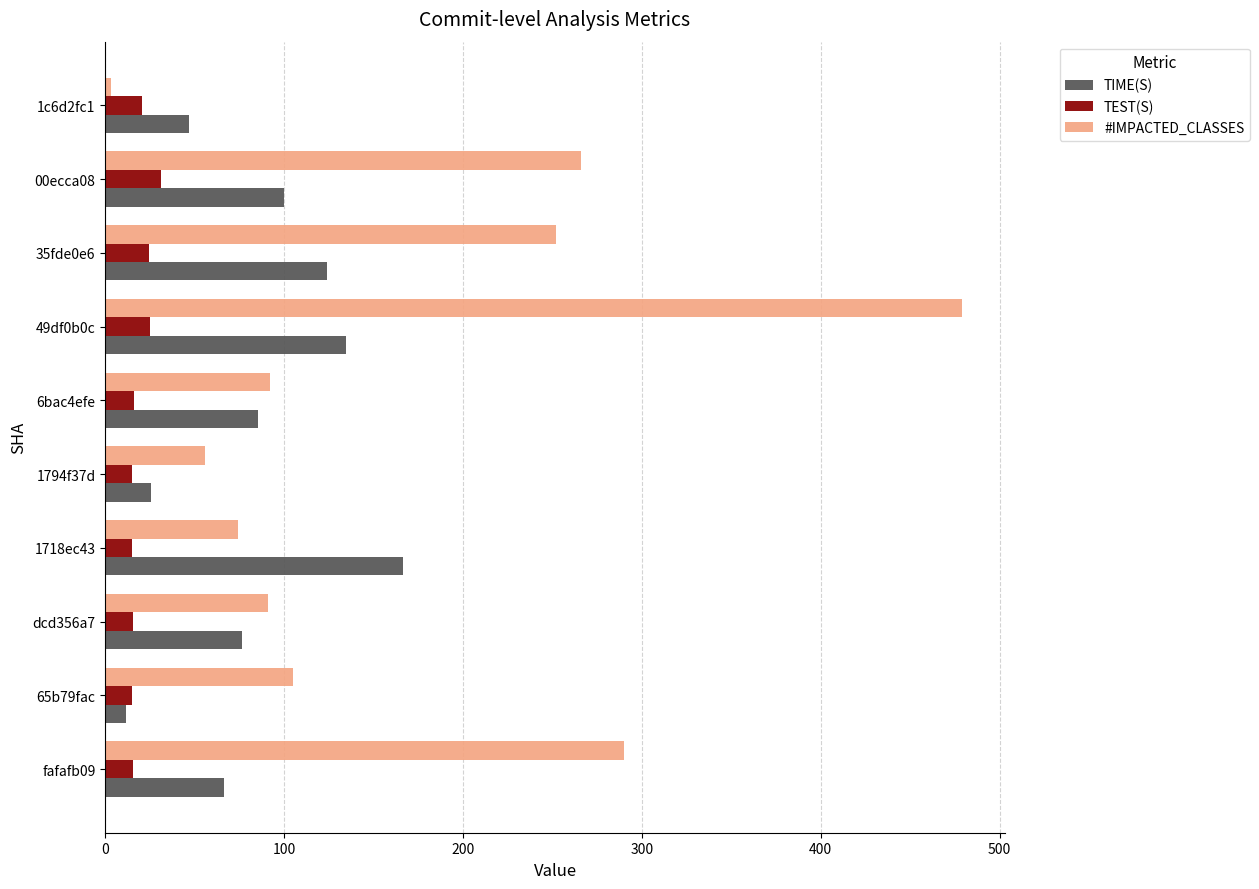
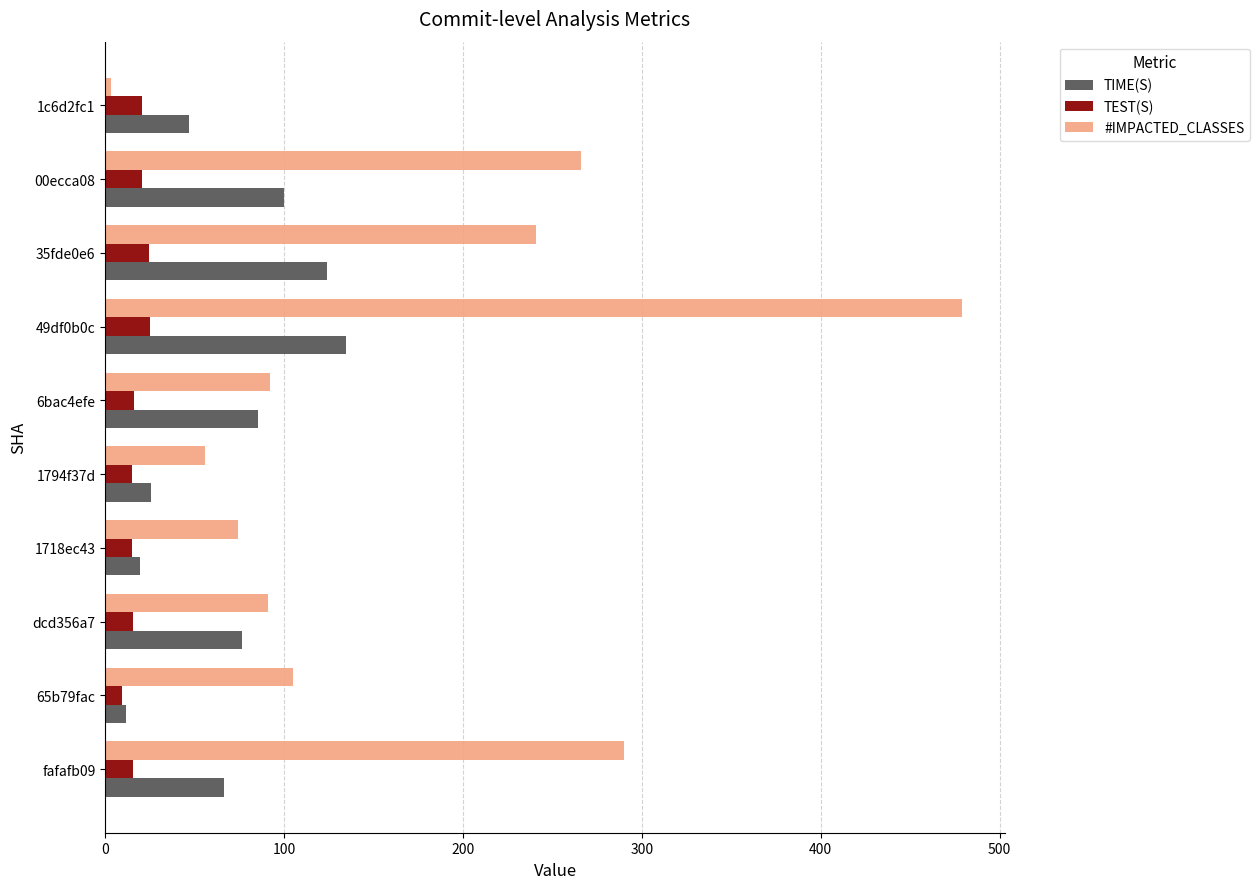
  {
    "TIME(S)": {
      "1c6d2fc1": 47,
      "00ecca08": 100,
      "35fde0e6": 124,
      "49df0b0c": 135,
      "6bac4efe": 85,
      "1794f37d": 25,
-     "1718ec43": 167,
+     "1718ec43": 20,
      "dcd356a7": 77,
      "65b79fac": 11,
      "fafafb09": 67
    },
    "TEST(S)": {
      "1c6d2fc1": 20,
-     "00ecca08": 31,
+     "00ecca08": 21,
      "35fde0e6": 25,
      "49df0b0c": 25,
      "6bac4efe": 16,
      "1794f37d": 15,
      "1718ec43": 15,
      "dcd356a7": 15,
-     "65b79fac": 15,
+     "65b79fac": 9,
      "fafafb09": 16
    },
    "#IMPACTED_CLASSES": {
      "1c6d2fc1": 3,
      "00ecca08": 266,
-     "35fde0e6": 252,
+     "35fde0e6": 241,
      "49df0b0c": 479,
      "6bac4efe": 92,
      "1794f37d": 56,
      "1718ec43": 74,
      "dcd356a7": 91,
      "65b79fac": 105,
      "fafafb09": 290
    }
  }
